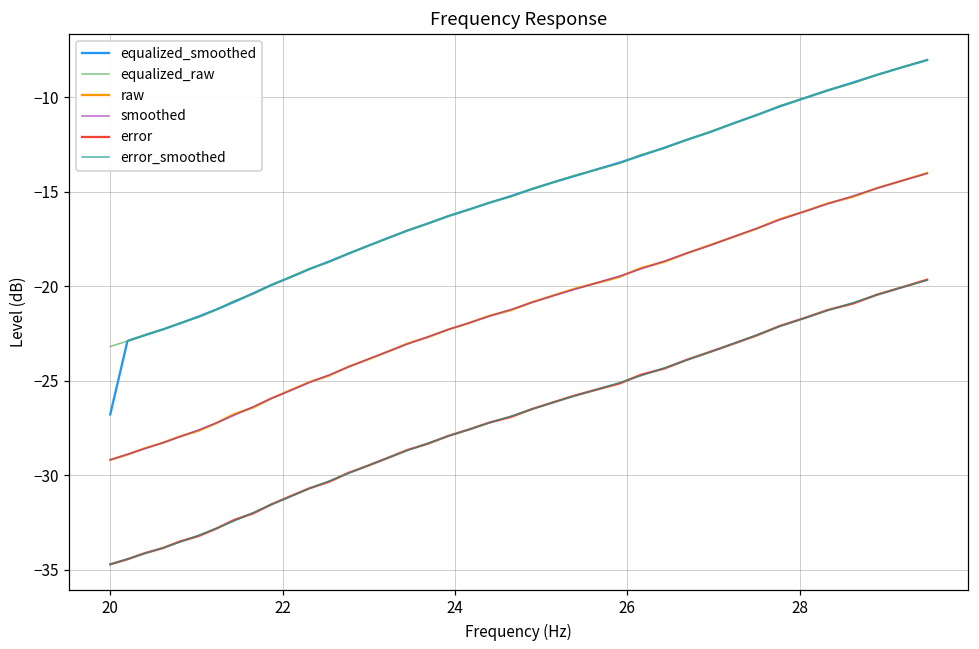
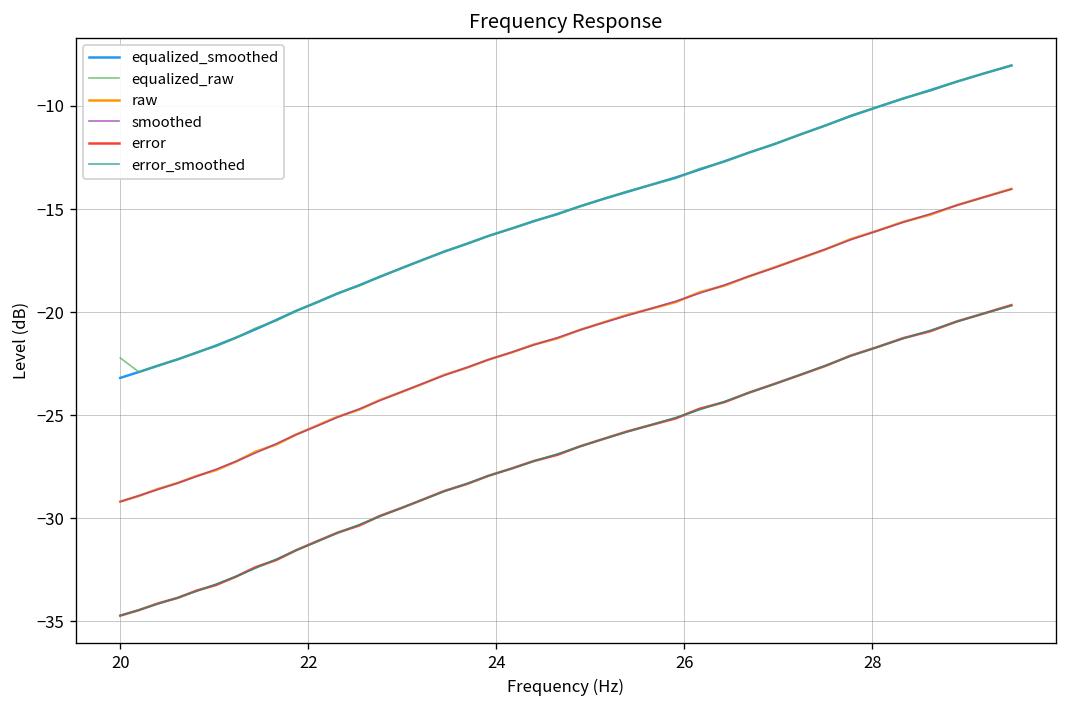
  {
    "equalized_smoothed": {
-     "20": -26.8
+     "20": -23.2
    },
    "equalized_raw": {
-     "20": -23.2
+     "20": -22.2
    }
  }
